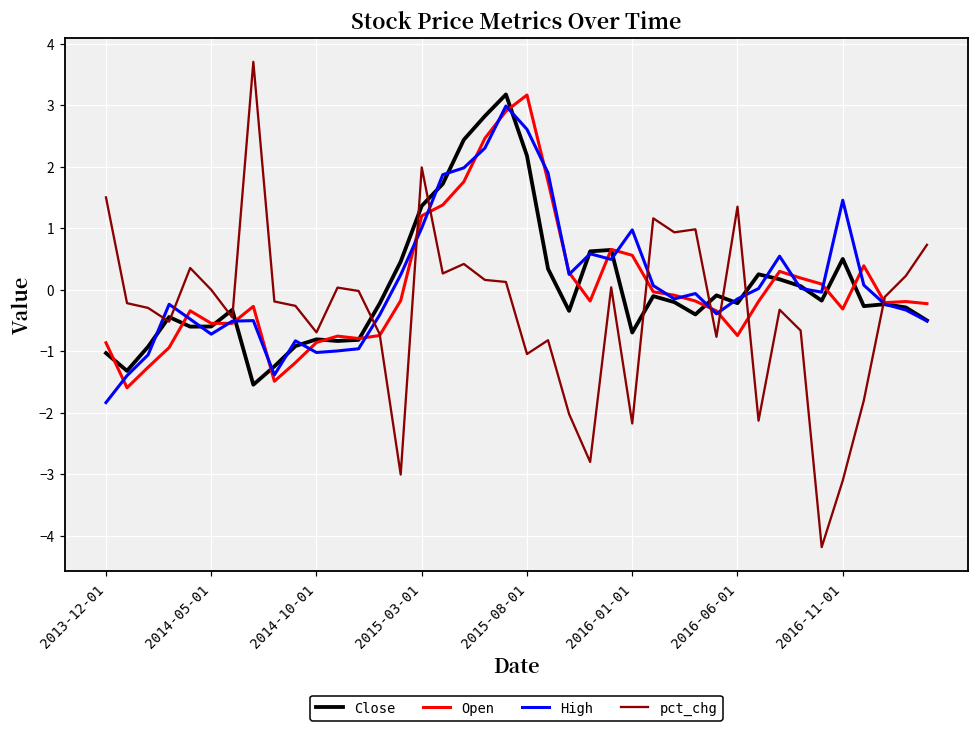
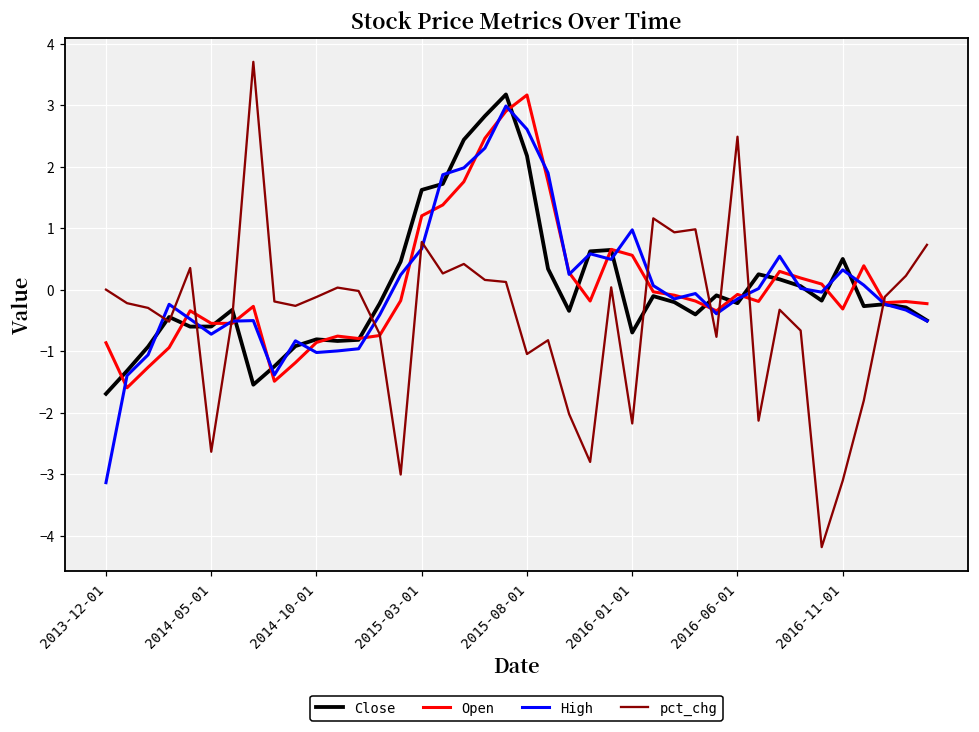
  {
    "Close": {
-     "2013-12-01": -1.0,
+     "2013-12-01": -1.7,
      "2014-05-01": -0.6,
      "2014-10-01": -0.8,
-     "2015-03-01": 1.4,
+     "2015-03-01": 1.6,
      "2015-08-01": 2.2,
      "2016-01-01": -0.7,
      "2016-06-01": -0.2,
      "2016-11-01": 0.5
    },
    "Open": {
      "2013-12-01": -0.9,
      "2014-05-01": -0.5,
      "2014-10-01": -0.9,
      "2015-03-01": 1.2,
      "2015-08-01": 3.2,
      "2016-01-01": 0.6,
-     "2016-06-01": -0.7,
+     "2016-06-01": -0.1,
      "2016-11-01": -0.3
    },
    "High": {
-     "2013-12-01": -1.8,
+     "2013-12-01": -3.1,
      "2014-05-01": -0.7,
      "2014-10-01": -1.0,
-     "2015-03-01": 1.0,
+     "2015-03-01": 0.7,
      "2015-08-01": 2.6,
      "2016-01-01": 1.0,
      "2016-06-01": -0.2,
-     "2016-11-01": 1.5
+     "2016-11-01": 0.3
    },
    "pct_chg": {
-     "2013-12-01": 1.5,
-     "2014-05-01": 0.0,
-     "2014-10-01": -0.7,
-     "2015-03-01": 2.0,
+     "2013-12-01": 0.0,
+     "2014-05-01": -2.6,
+     "2014-10-01": -0.1,
+     "2015-03-01": 0.8,
      "2015-08-01": -1.0,
      "2016-01-01": -2.2,
-     "2016-06-01": 1.3,
+     "2016-06-01": 2.5,
      "2016-11-01": -3.1
    }
  }
